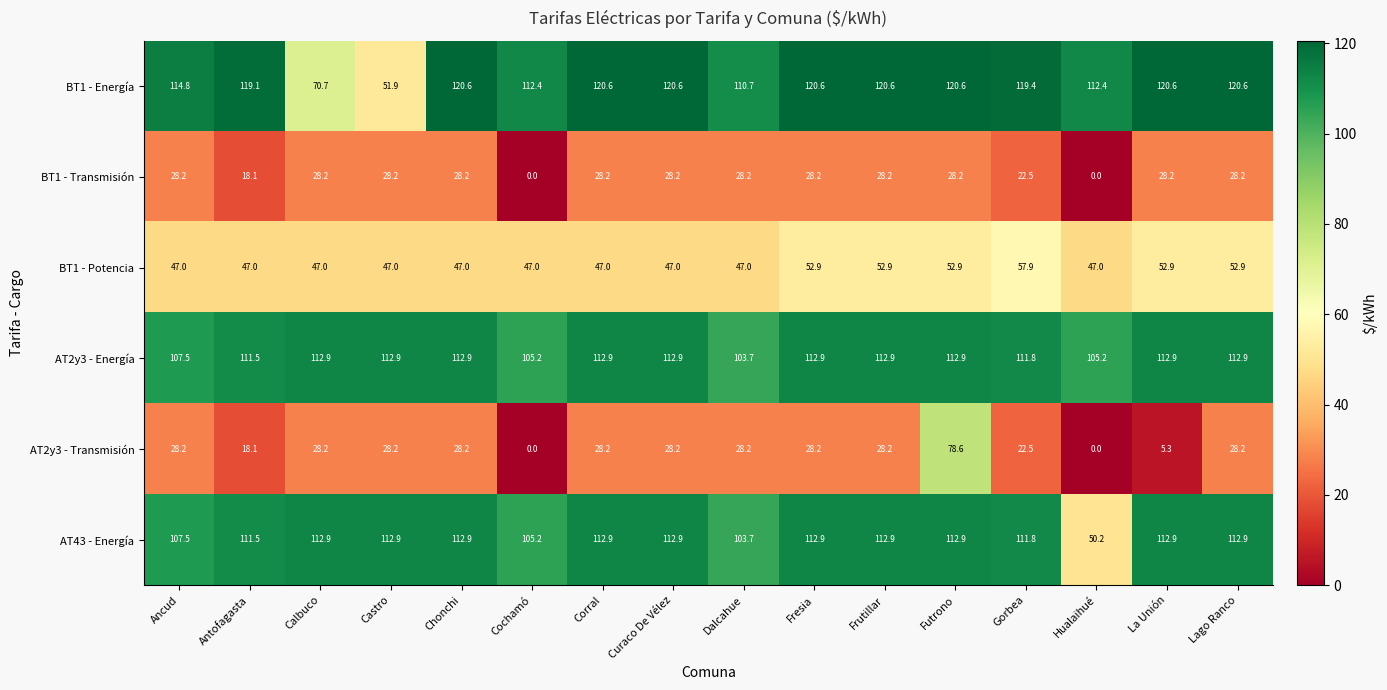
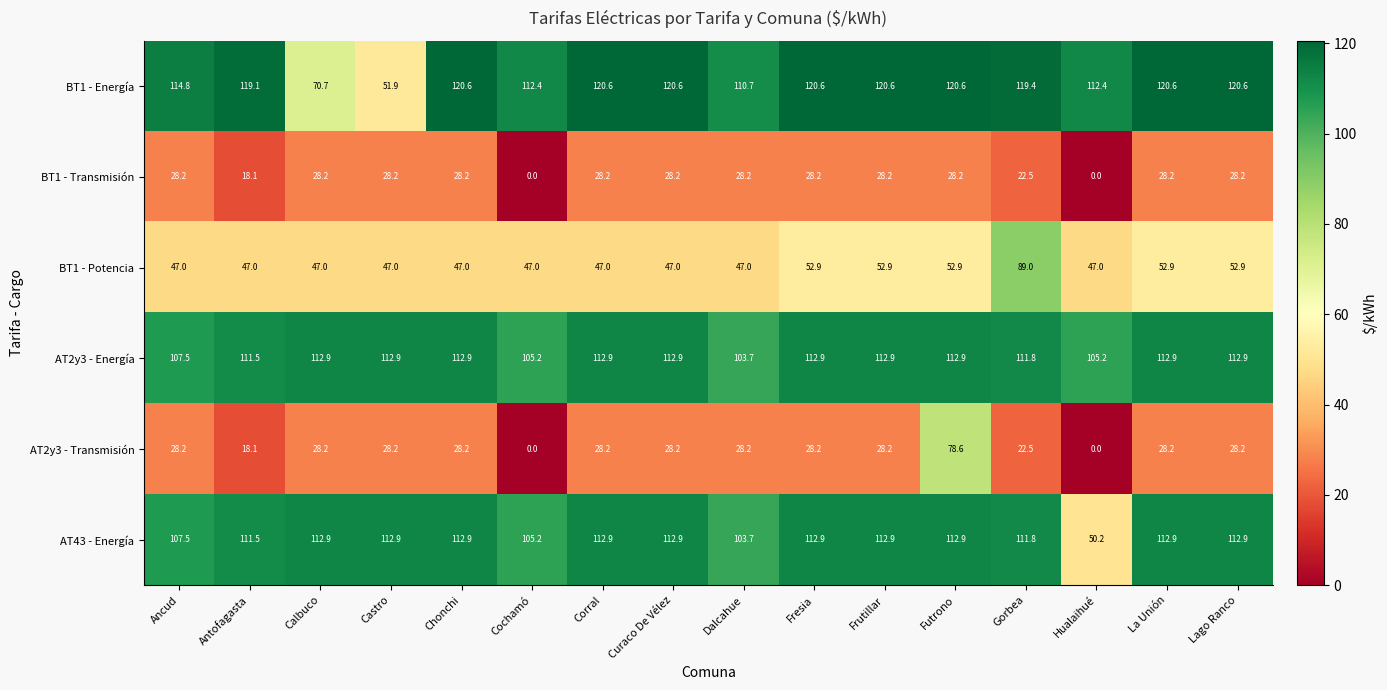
  {
    "BT1 - Energía": {
      "Ancud": 114.8,
      "Antofagasta": 119.1,
      "Calbuco": 70.7,
      "Castro": 51.9,
      "Chonchi": 120.6,
      "Cochamó": 112.4,
      "Corral": 120.6,
      "Curaco De Vélez": 120.6,
      "Dalcahue": 110.7,
      "Fresia": 120.6,
      "Frutillar": 120.6,
      "Futrono": 120.6,
      "Gorbea": 119.4,
      "Hualaihué": 112.4,
      "La Unión": 120.6,
      "Lago Ranco": 120.6
    },
    "BT1 - Transmisión": {
      "Ancud": 28.2,
      "Antofagasta": 18.1,
      "Calbuco": 28.2,
      "Castro": 28.2,
      "Chonchi": 28.2,
      "Cochamó": 0.0,
      "Corral": 28.2,
      "Curaco De Vélez": 28.2,
      "Dalcahue": 28.2,
      "Fresia": 28.2,
      "Frutillar": 28.2,
      "Futrono": 28.2,
      "Gorbea": 22.5,
      "Hualaihué": 0.0,
      "La Unión": 28.2,
      "Lago Ranco": 28.2
    },
    "BT1 - Potencia": {
      "Ancud": 47.0,
      "Antofagasta": 47.0,
      "Calbuco": 47.0,
      "Castro": 47.0,
      "Chonchi": 47.0,
      "Cochamó": 47.0,
      "Corral": 47.0,
      "Curaco De Vélez": 47.0,
      "Dalcahue": 47.0,
      "Fresia": 52.9,
      "Frutillar": 52.9,
      "Futrono": 52.9,
-     "Gorbea": 57.9,
+     "Gorbea": 89.0,
      "Hualaihué": 47.0,
      "La Unión": 52.9,
      "Lago Ranco": 52.9
    },
    "AT2y3 - Energía": {
      "Ancud": 107.5,
      "Antofagasta": 111.5,
      "Calbuco": 112.9,
      "Castro": 112.9,
      "Chonchi": 112.9,
      "Cochamó": 105.2,
      "Corral": 112.9,
      "Curaco De Vélez": 112.9,
      "Dalcahue": 103.7,
      "Fresia": 112.9,
      "Frutillar": 112.9,
      "Futrono": 112.9,
      "Gorbea": 111.8,
      "Hualaihué": 105.2,
      "La Unión": 112.9,
      "Lago Ranco": 112.9
    },
    "AT2y3 - Transmisión": {
      "Ancud": 28.2,
      "Antofagasta": 18.1,
      "Calbuco": 28.2,
      "Castro": 28.2,
      "Chonchi": 28.2,
      "Cochamó": 0.0,
      "Corral": 28.2,
      "Curaco De Vélez": 28.2,
      "Dalcahue": 28.2,
      "Fresia": 28.2,
      "Frutillar": 28.2,
      "Futrono": 78.6,
      "Gorbea": 22.5,
      "Hualaihué": 0.0,
-     "La Unión": 5.3,
+     "La Unión": 28.2,
      "Lago Ranco": 28.2
    },
    "AT43 - Energía": {
      "Ancud": 107.5,
      "Antofagasta": 111.5,
      "Calbuco": 112.9,
      "Castro": 112.9,
      "Chonchi": 112.9,
      "Cochamó": 105.2,
      "Corral": 112.9,
      "Curaco De Vélez": 112.9,
      "Dalcahue": 103.7,
      "Fresia": 112.9,
      "Frutillar": 112.9,
      "Futrono": 112.9,
      "Gorbea": 111.8,
      "Hualaihué": 50.2,
      "La Unión": 112.9,
      "Lago Ranco": 112.9
    }
  }
